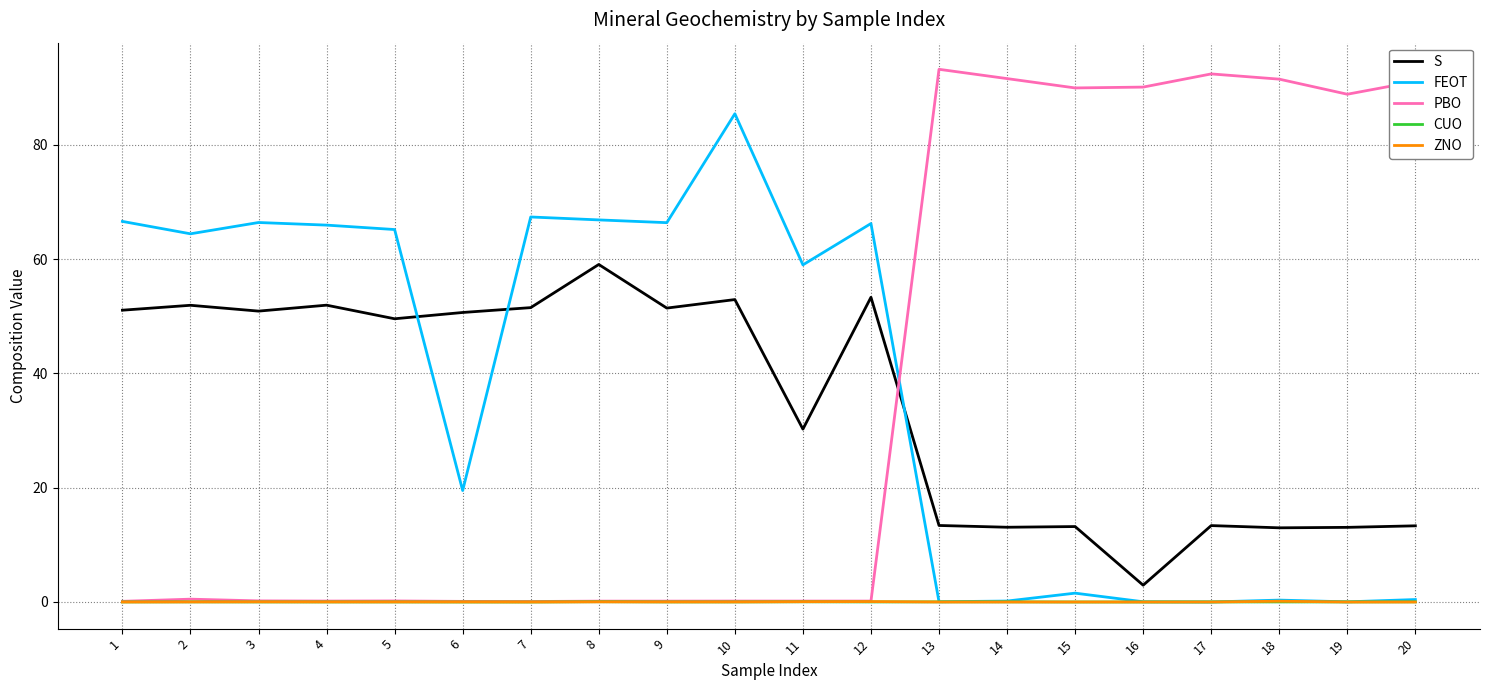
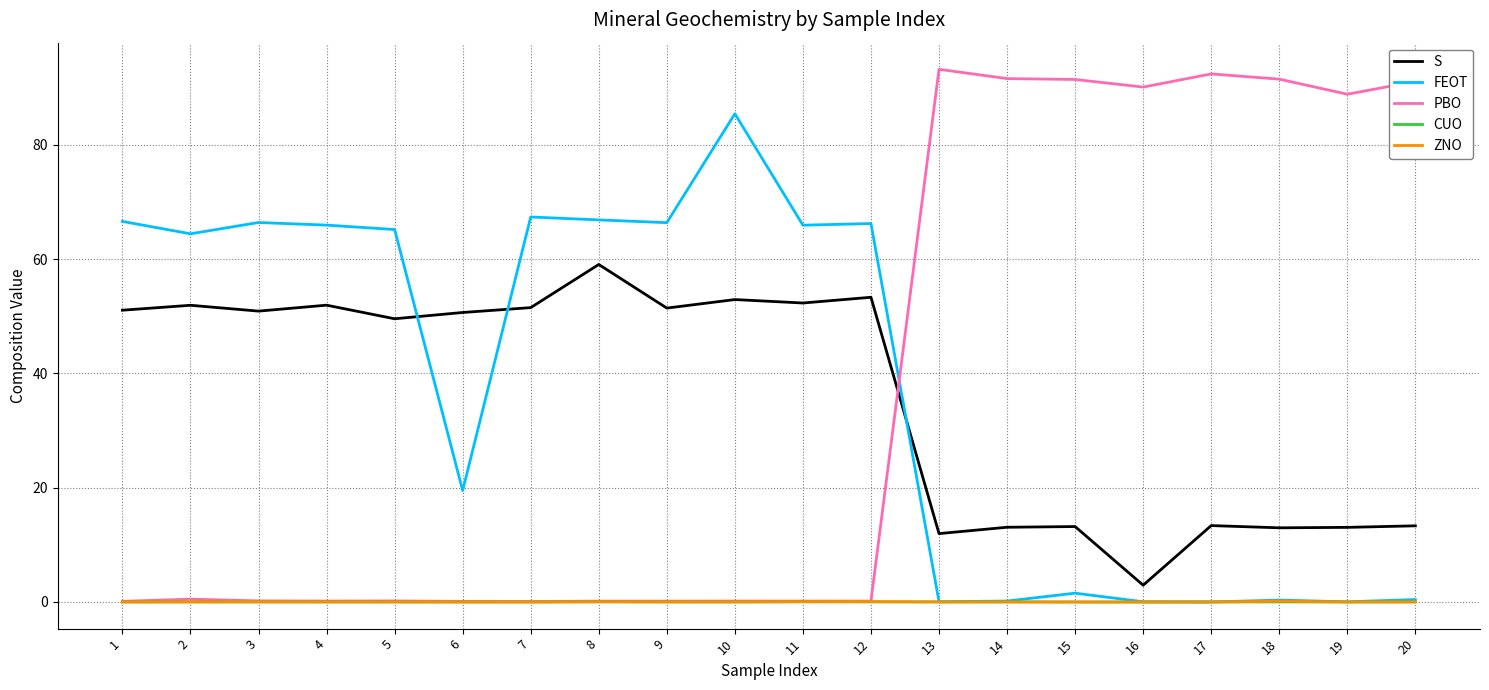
  {
    "S": {
      "1": 51,
      "2": 52,
      "3": 51,
      "4": 52,
      "5": 50,
      "6": 51,
      "7": 52,
      "8": 59,
      "9": 51,
      "10": 53,
-     "11": 30,
+     "11": 52,
      "12": 53,
-     "13": 13,
+     "13": 12,
      "14": 13,
      "15": 13,
      "16": 3,
      "17": 13,
      "18": 13,
      "19": 13,
      "20": 13
    },
    "FEOT": {
      "1": 67,
      "2": 64,
      "3": 66,
      "4": 66,
      "5": 65,
      "6": 20,
      "7": 67,
      "8": 67,
      "9": 66,
      "10": 85,
-     "11": 59,
+     "11": 66,
      "12": 66,
      "15": 2
    },
    "PBO": {
      "2": 0,
      "13": 93,
      "14": 92,
-     "15": 90,
+     "15": 91,
      "16": 90,
      "17": 92,
      "18": 91,
      "19": 89
    }
  }
